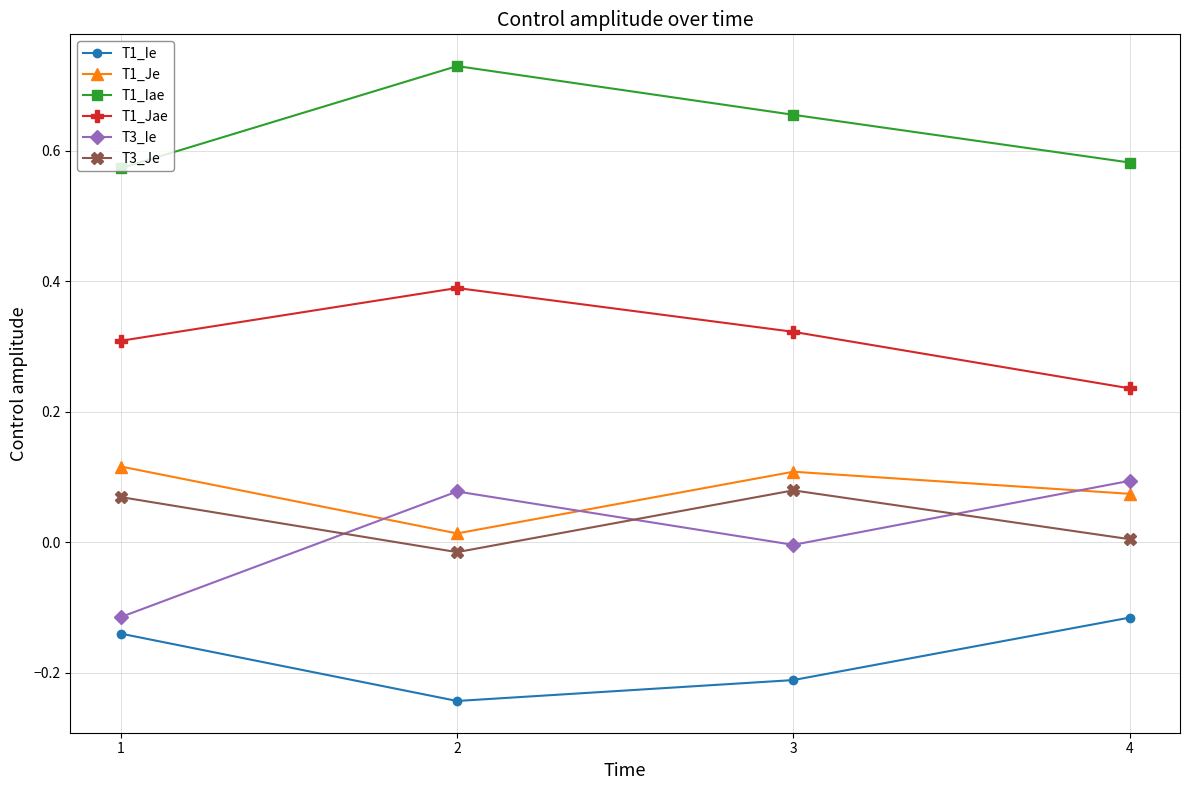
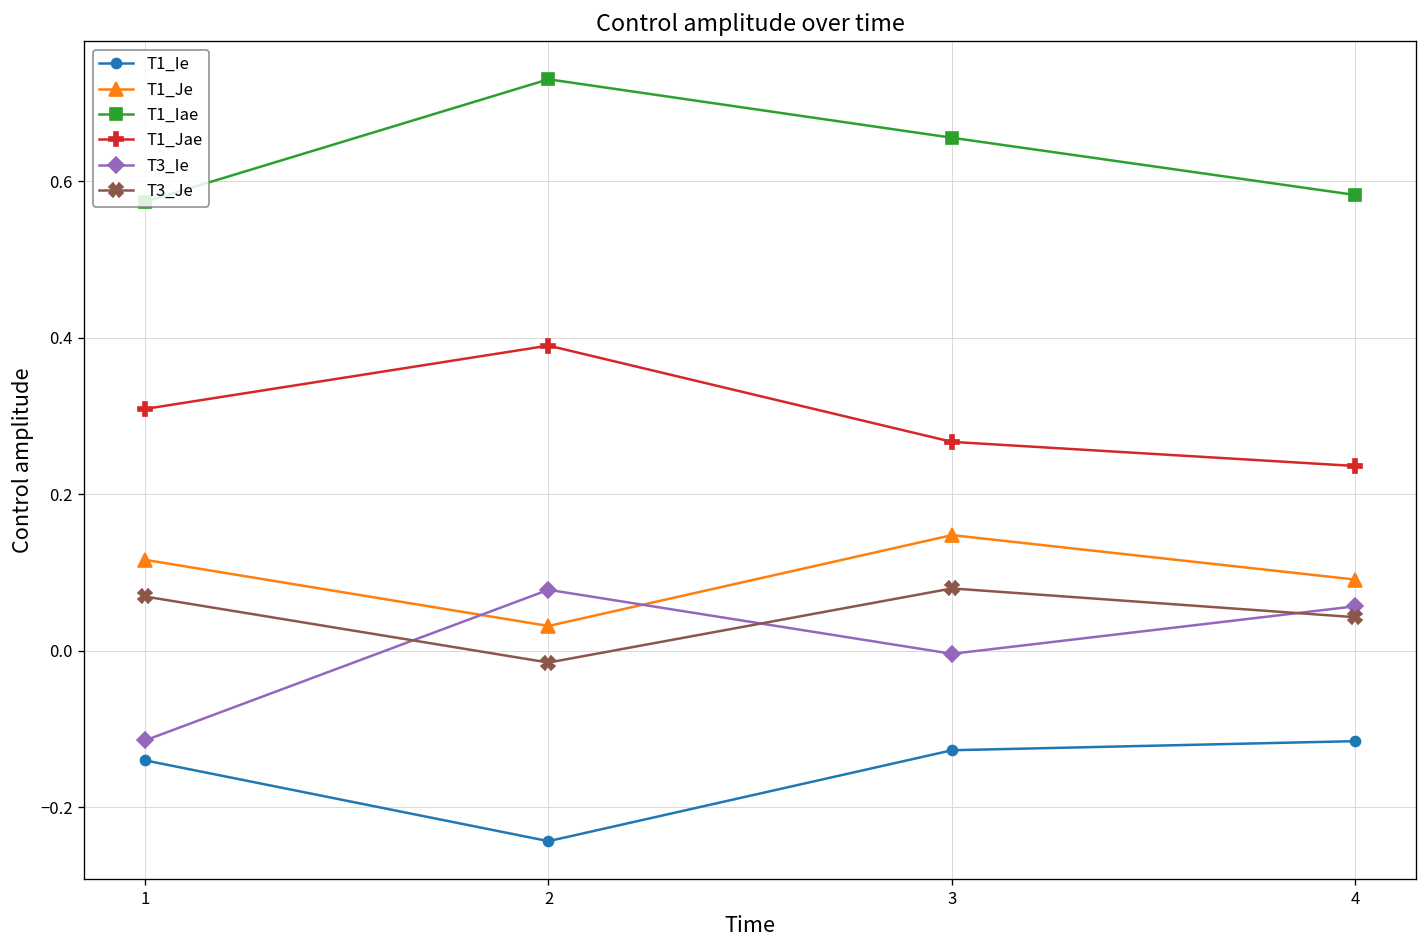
  {
    "T1_Ie": {
      "1": -0.14,
      "2": -0.24,
-     "3": -0.21,
+     "3": -0.13,
      "4": -0.12
    },
    "T1_Je": {
      "1": 0.12,
-     "2": 0.01,
-     "3": 0.11,
-     "4": 0.07
+     "2": 0.03,
+     "3": 0.15,
+     "4": 0.09
    },
    "T1_Iae": {
      "2": 0.73,
      "3": 0.66,
      "4": 0.58
    },
    "T1_Jae": {
      "1": 0.31,
      "2": 0.39,
-     "3": 0.32,
+     "3": 0.27,
      "4": 0.24
    },
    "T3_Ie": {
      "1": -0.11,
      "2": 0.08,
      "3": 0.00,
-     "4": 0.09
+     "4": 0.06
    },
    "T3_Je": {
      "1": 0.07,
      "2": -0.02,
      "3": 0.08,
-     "4": 0.00
+     "4": 0.04
    }
  }
